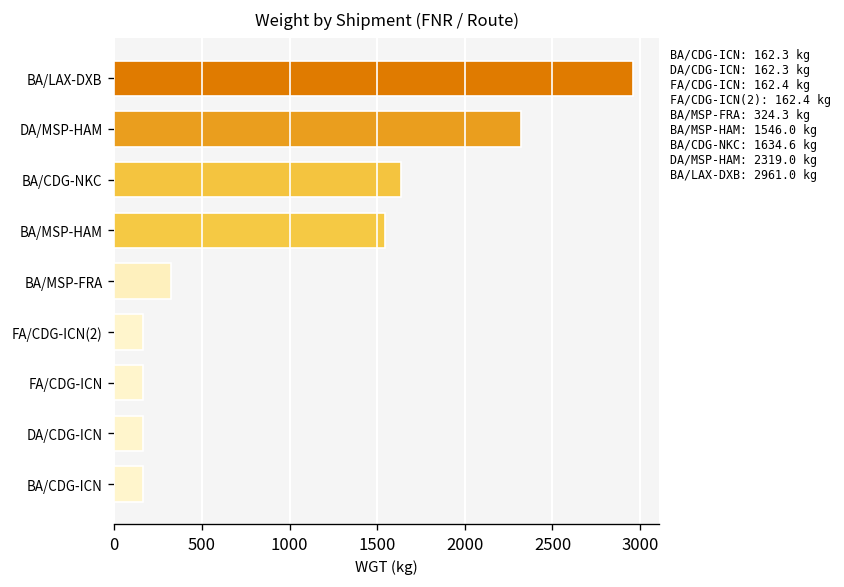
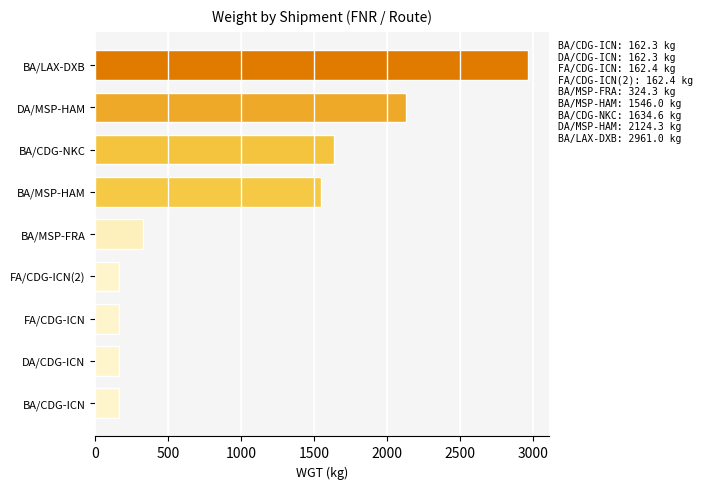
  {
-   "DA/MSP-HAM": 2319.0
+   "DA/MSP-HAM": 2124.3
  }
